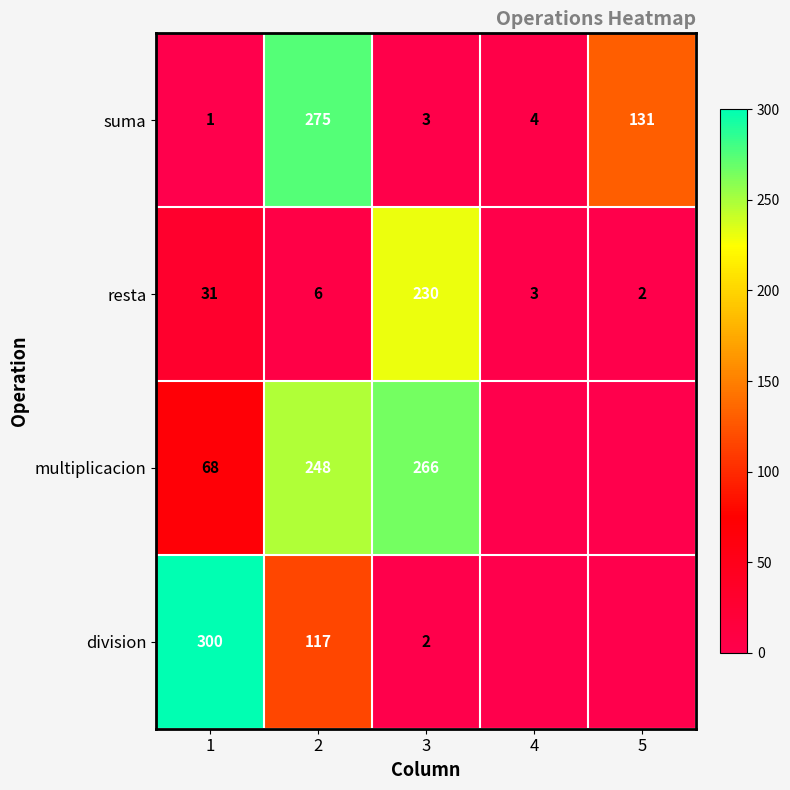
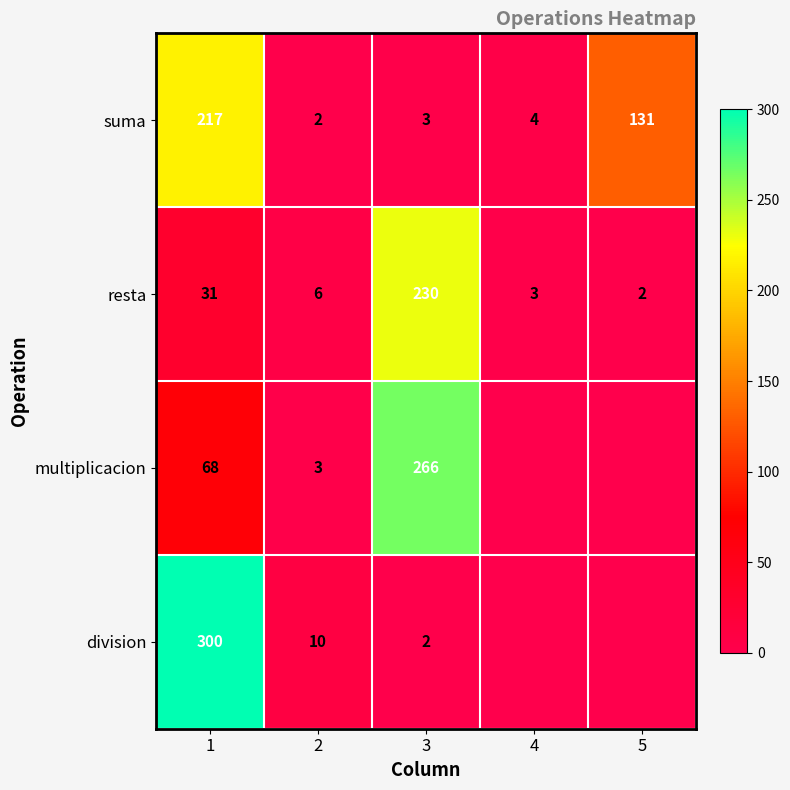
  {
    "suma": {
-     "1": 1,
-     "2": 275,
+     "1": 217,
+     "2": 2,
      "3": 3,
      "4": 4,
      "5": 131
    },
    "resta": {
      "1": 31,
      "2": 6,
      "3": 230,
      "4": 3,
      "5": 2
    },
    "multiplicacion": {
      "1": 68,
-     "2": 248,
+     "2": 3,
      "3": 266
    },
    "division": {
      "1": 300,
-     "2": 117,
+     "2": 10,
      "3": 2
    }
  }
